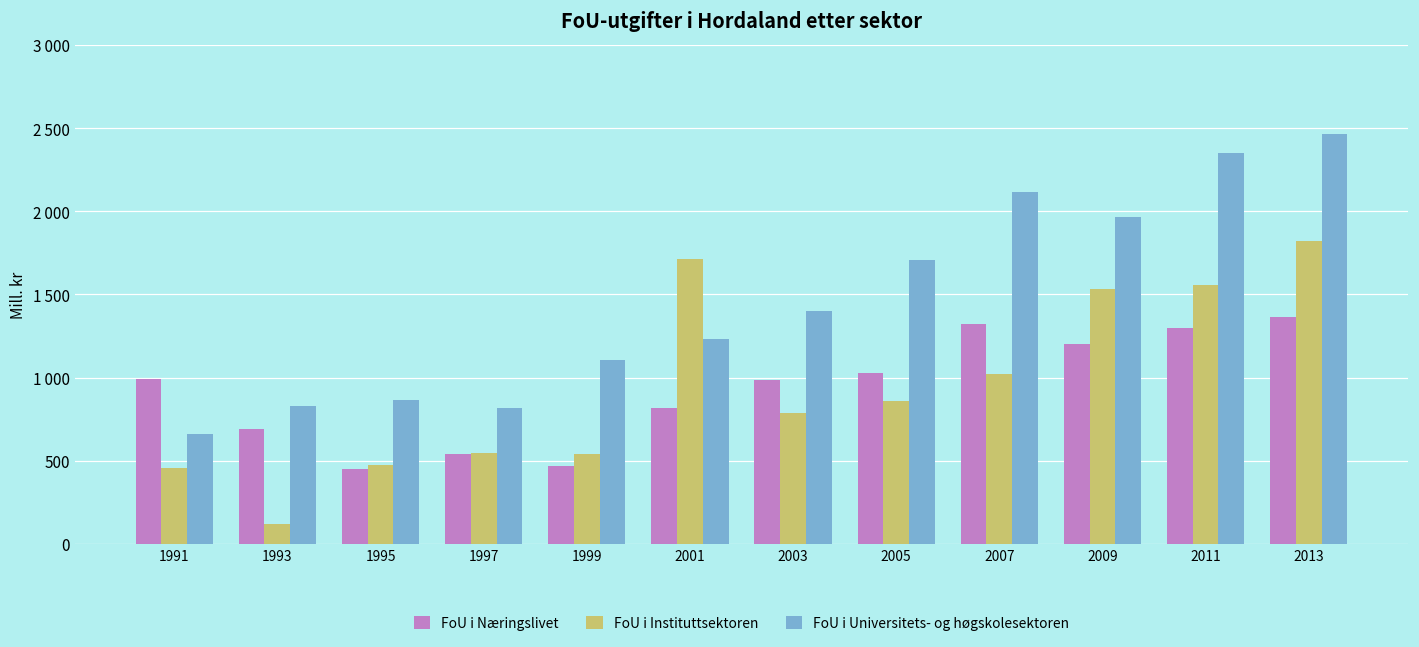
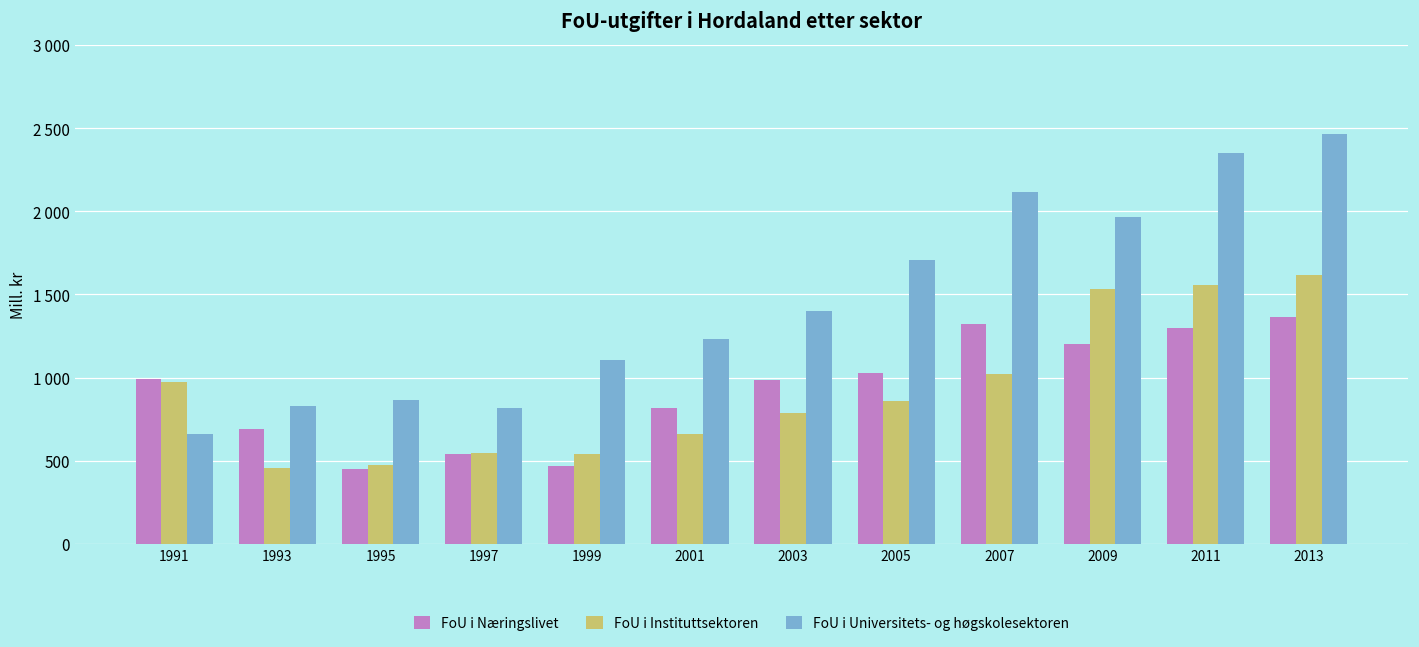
  {
    "FoU i Næringslivet": {
      "1991": 990,
      "1993": 690,
      "1995": 450,
      "1997": 540,
      "1999": 470,
      "2001": 820,
      "2003": 990,
      "2005": 1030,
      "2007": 1320,
      "2009": 1200,
      "2011": 1300,
      "2013": 1370
    },
    "FoU i Instituttsektoren": {
-     "1991": 450,
-     "1993": 120,
+     "1991": 970,
+     "1993": 460,
      "1995": 470,
      "1997": 550,
      "1999": 540,
-     "2001": 1710,
+     "2001": 660,
      "2003": 790,
      "2005": 860,
      "2007": 1020,
      "2009": 1530,
      "2011": 1550,
-     "2013": 1820
+     "2013": 1620
    },
    "FoU i Universitets- og høgskolesektoren": {
      "1991": 660,
      "1993": 830,
      "1995": 870,
      "1997": 810,
      "1999": 1100,
      "2001": 1230,
      "2003": 1400,
      "2005": 1710,
      "2007": 2110,
      "2009": 1960,
      "2011": 2350,
      "2013": 2460
    }
  }
